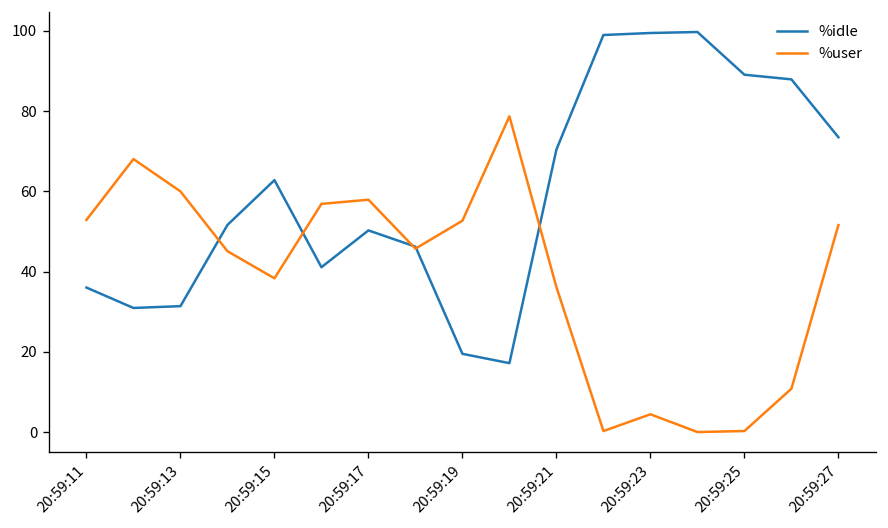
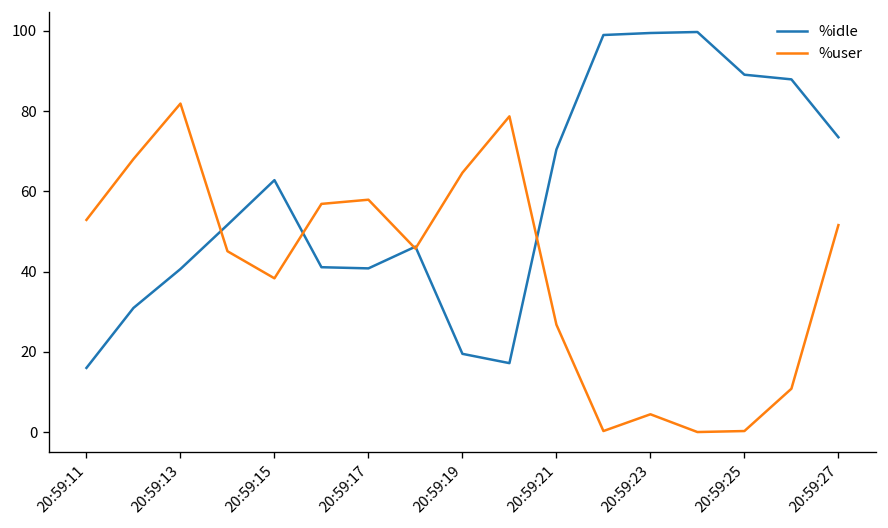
  {
    "%idle": {
-     "20:59:11": 36,
-     "20:59:13": 31,
+     "20:59:11": 16,
+     "20:59:13": 41,
      "20:59:15": 63,
-     "20:59:17": 50,
+     "20:59:17": 41,
      "20:59:19": 20,
      "20:59:21": 70,
      "20:59:23": 100,
      "20:59:25": 89,
      "20:59:27": 74
    },
    "%user": {
      "20:59:11": 53,
-     "20:59:13": 60,
+     "20:59:13": 82,
      "20:59:15": 38,
      "20:59:17": 58,
-     "20:59:19": 53,
-     "20:59:21": 36,
+     "20:59:19": 65,
+     "20:59:21": 27,
      "20:59:23": 4,
      "20:59:25": 0,
      "20:59:27": 52
    }
  }
